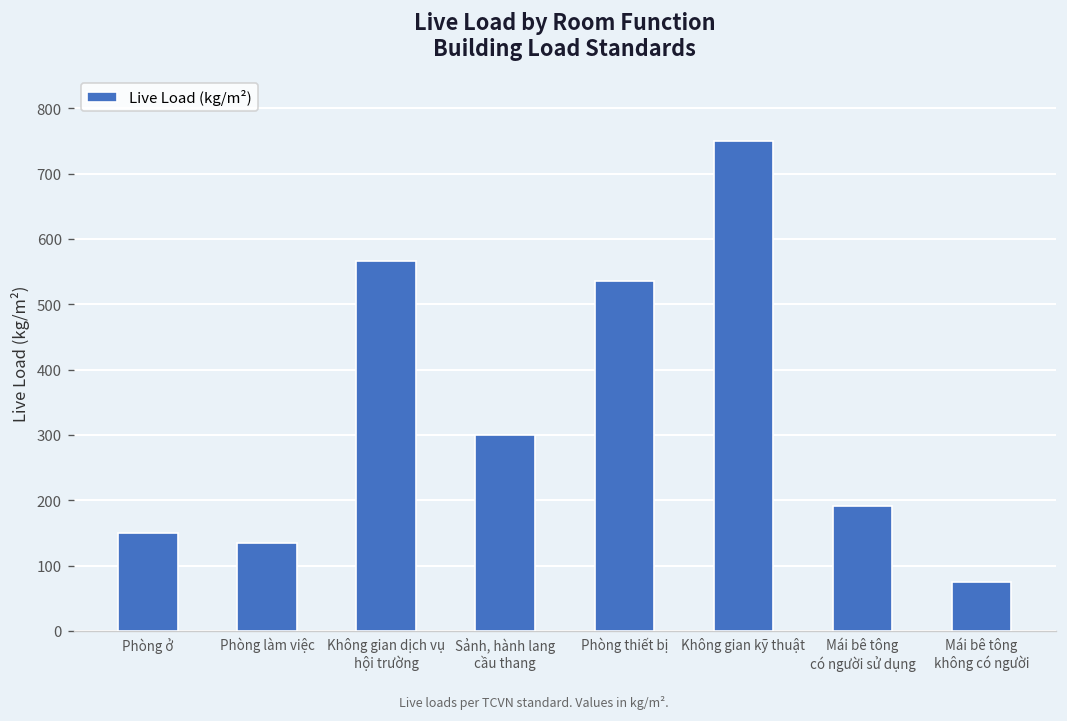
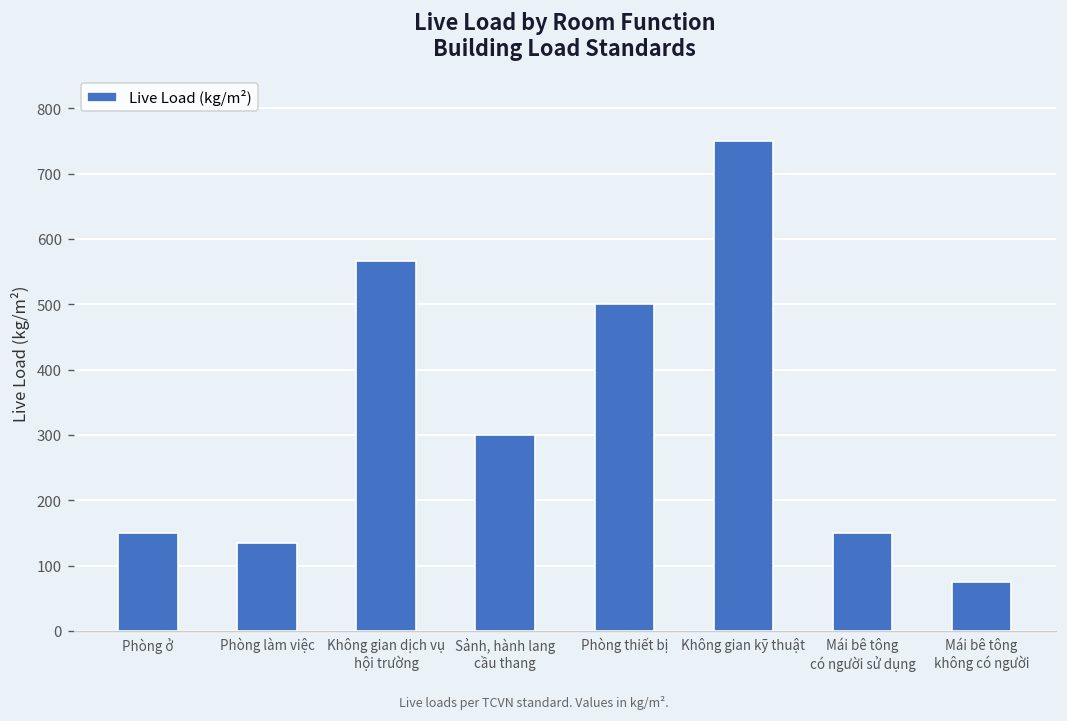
  {
    "Phòng ở": 150,
    "Phòng làm việc": 130,
    "Không gian dịch vụ hội trường": 570,
    "Sảnh, hành lang cầu thang": 300,
-   "Phòng thiết bị": 540,
+   "Phòng thiết bị": 500,
    "Không gian kỹ thuật": 750,
-   "Mái bê tông có người sử dụng": 190,
+   "Mái bê tông có người sử dụng": 150,
    "Mái bê tông không có người": 80
  }
